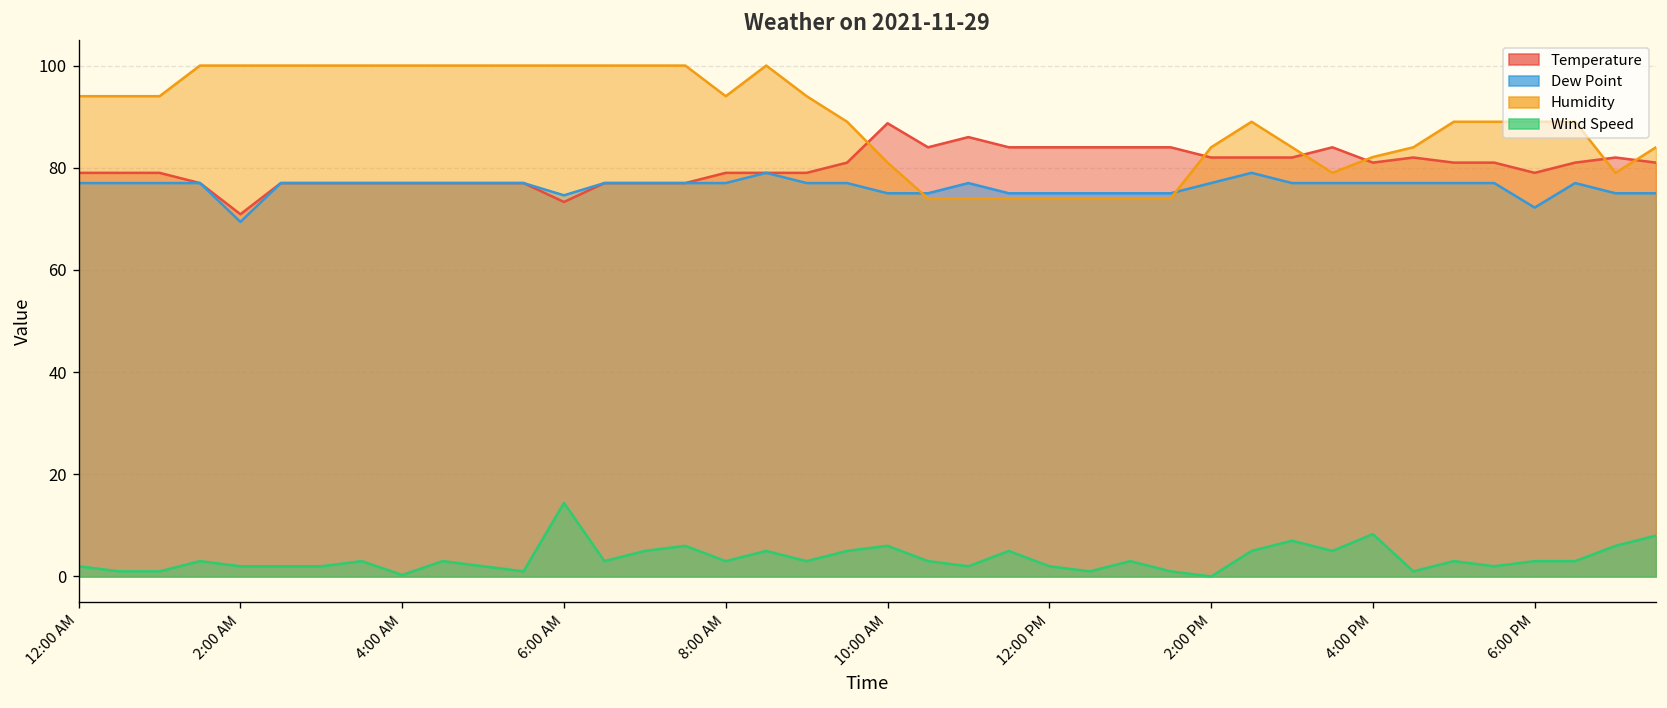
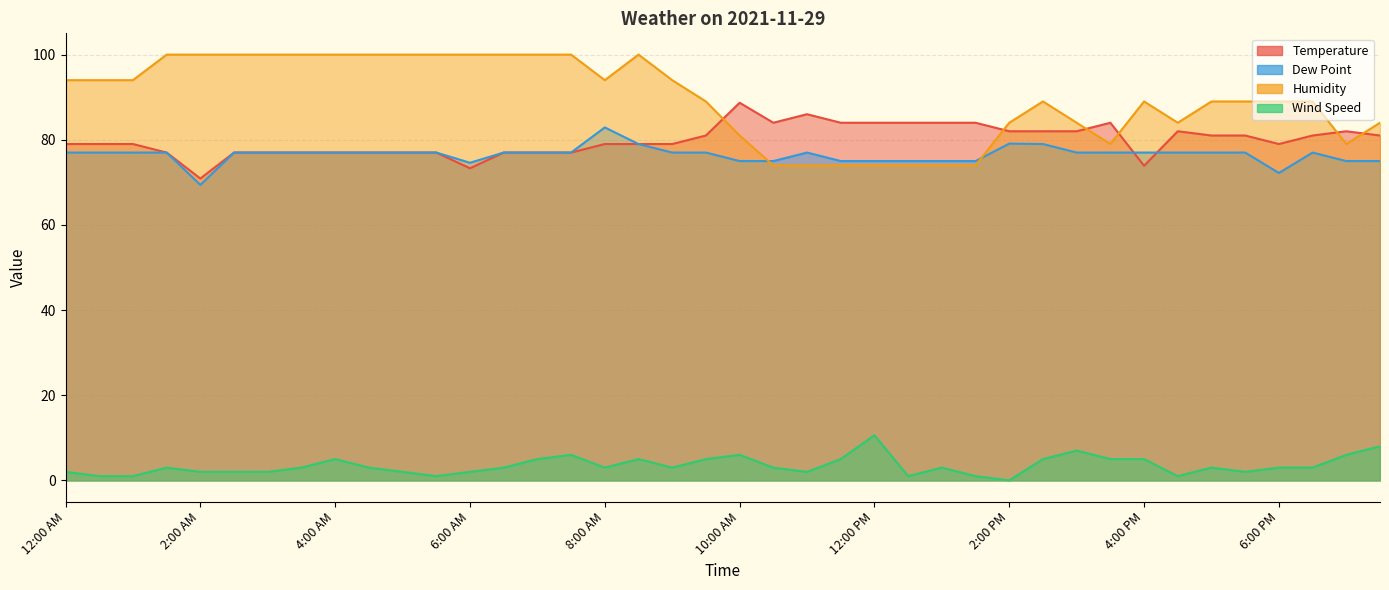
  {
    "Temperature": {
      "12:00 AM": 79,
      "2:00 AM": 71,
      "6:00 AM": 73,
      "8:00 AM": 79,
      "10:00 AM": 89,
      "12:00 PM": 84,
      "2:00 PM": 82,
-     "4:00 PM": 81,
+     "4:00 PM": 74,
      "6:00 PM": 79
    },
    "Dew Point": {
      "12:00 AM": 77,
      "2:00 AM": 69,
      "6:00 AM": 75,
-     "8:00 AM": 77,
+     "8:00 AM": 83,
      "10:00 AM": 75,
      "12:00 PM": 75,
-     "2:00 PM": 77,
+     "2:00 PM": 79,
      "4:00 PM": 77,
      "6:00 PM": 72
    },
    "Humidity": {
      "12:00 AM": 94,
      "2:00 AM": 100,
      "4:00 AM": 100,
      "6:00 AM": 100,
      "8:00 AM": 94,
      "10:00 AM": 81,
      "12:00 PM": 74,
      "2:00 PM": 84,
-     "4:00 PM": 82
+     "4:00 PM": 89
    },
    "Wind Speed": {
      "12:00 AM": 2,
      "2:00 AM": 2,
-     "4:00 AM": 0,
-     "6:00 AM": 14,
+     "4:00 AM": 5,
+     "6:00 AM": 2,
      "8:00 AM": 3,
      "10:00 AM": 6,
-     "12:00 PM": 2,
+     "12:00 PM": 11,
      "2:00 PM": 0,
-     "4:00 PM": 8,
+     "4:00 PM": 5,
      "6:00 PM": 3
    }
  }
